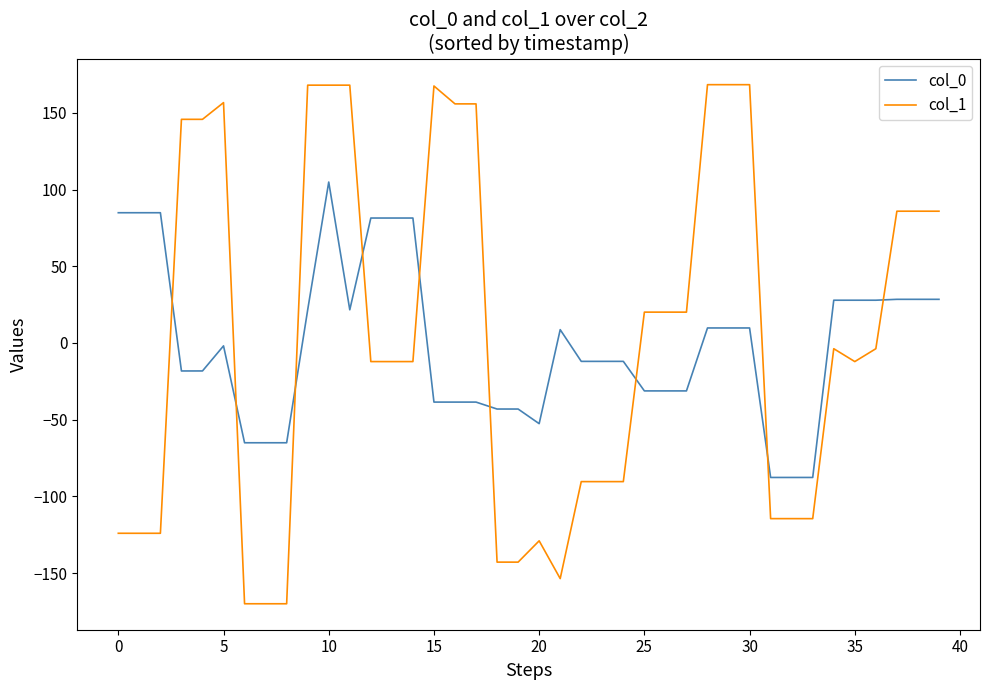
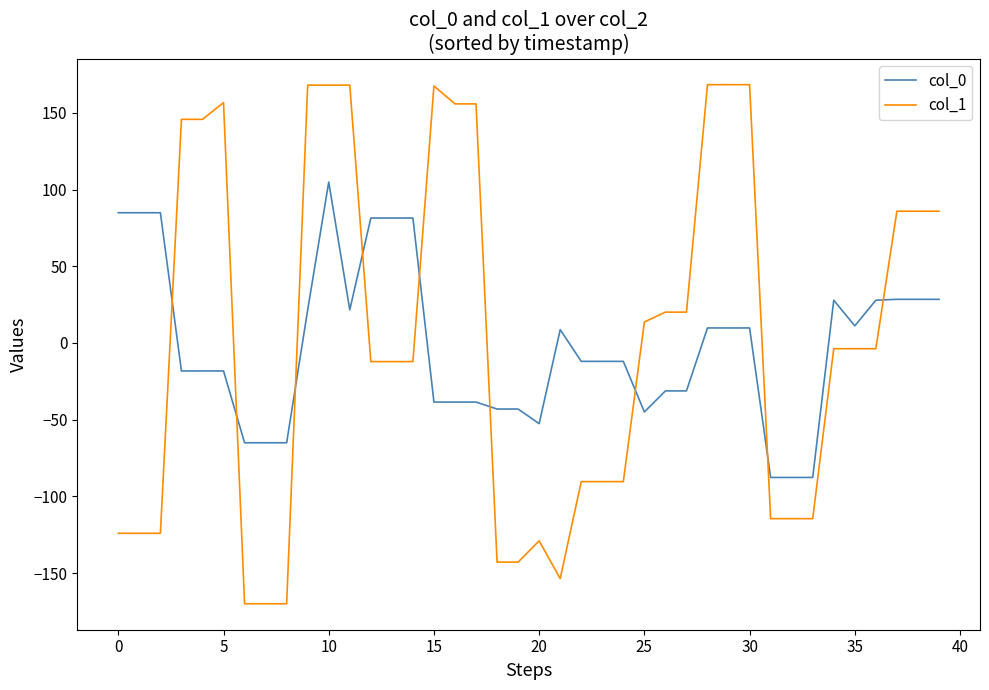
  {
    "col_0": {
      "0": 85,
-     "5": -2,
+     "5": -18,
      "10": 105,
      "15": -39,
      "20": -53,
-     "25": -31,
+     "25": -45,
      "30": 10,
-     "35": 28
+     "35": 11
    },
    "col_1": {
      "0": -124,
      "5": 157,
      "10": 168,
      "15": 167,
      "20": -129,
-     "25": 20,
+     "25": 14,
      "30": 168,
-     "35": -12
+     "35": -4
    }
  }
